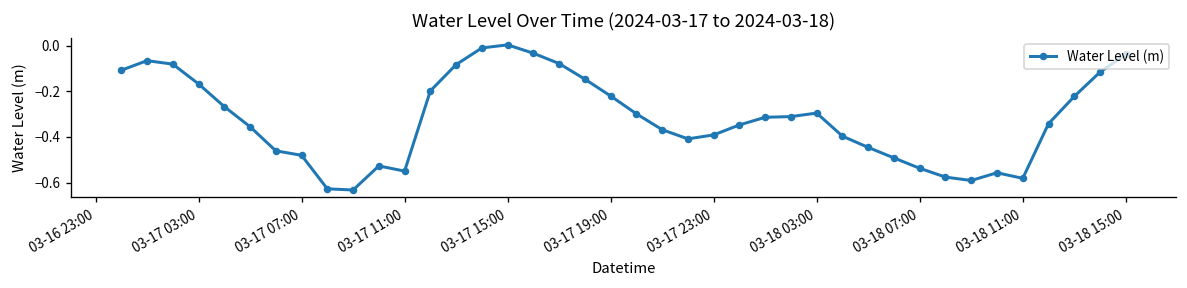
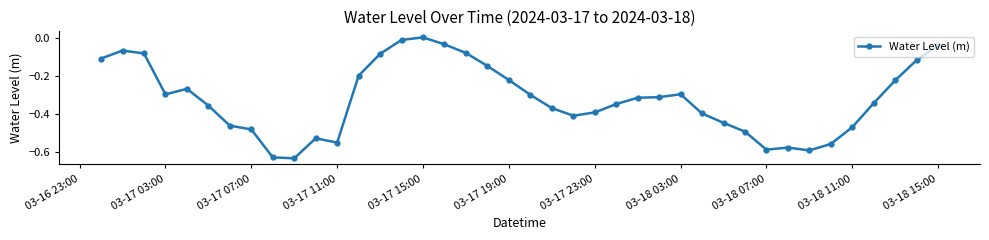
  {
-   "03-17 03:00": -0.17,
+   "03-17 03:00": -0.30,
    "03-17 07:00": -0.48,
    "03-17 11:00": -0.55,
    "03-17 15:00": 0.00,
    "03-17 19:00": -0.22,
    "03-17 23:00": -0.39,
    "03-18 03:00": -0.30,
-   "03-18 07:00": -0.54,
-   "03-18 11:00": -0.58
+   "03-18 07:00": -0.59,
+   "03-18 11:00": -0.47
  }
